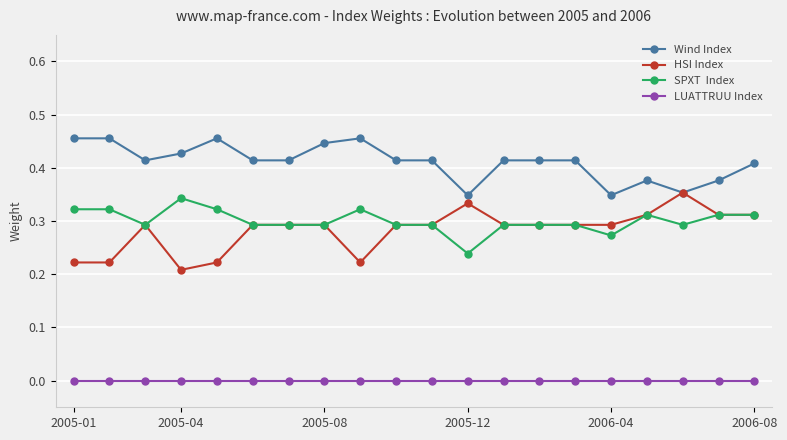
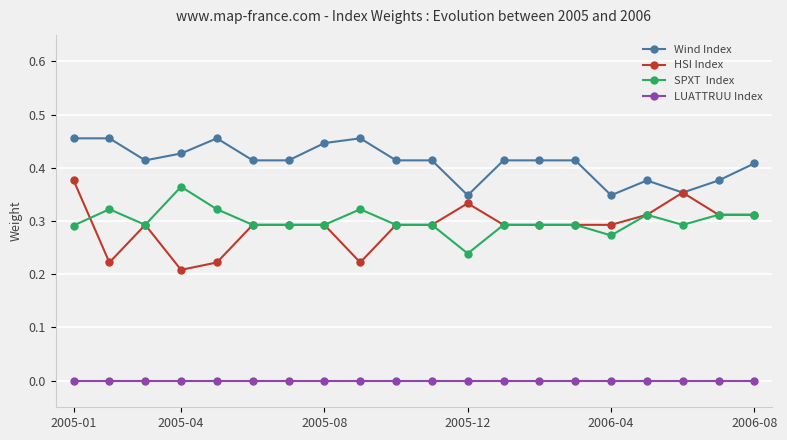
  {
    "Wind Index": {
      "2005-01": 0.46,
      "2005-04": 0.43,
      "2005-08": 0.45,
      "2005-12": 0.35,
      "2006-04": 0.35,
      "2006-08": 0.41
    },
    "HSI Index": {
-     "2005-01": 0.22,
+     "2005-01": 0.38,
      "2005-04": 0.21,
      "2005-12": 0.33,
      "2006-04": 0.29
    },
    "SPXT Index": {
-     "2005-01": 0.32,
-     "2005-04": 0.34,
+     "2005-01": 0.29,
+     "2005-04": 0.36,
      "2005-12": 0.24,
      "2006-04": 0.27
    },
    "LUATTRUU Index": {
      "2005-01": 0.00,
      "2005-04": 0.00,
      "2005-08": 0.00,
      "2005-12": 0.00,
      "2006-04": 0.00,
      "2006-08": 0.00
    }
  }
